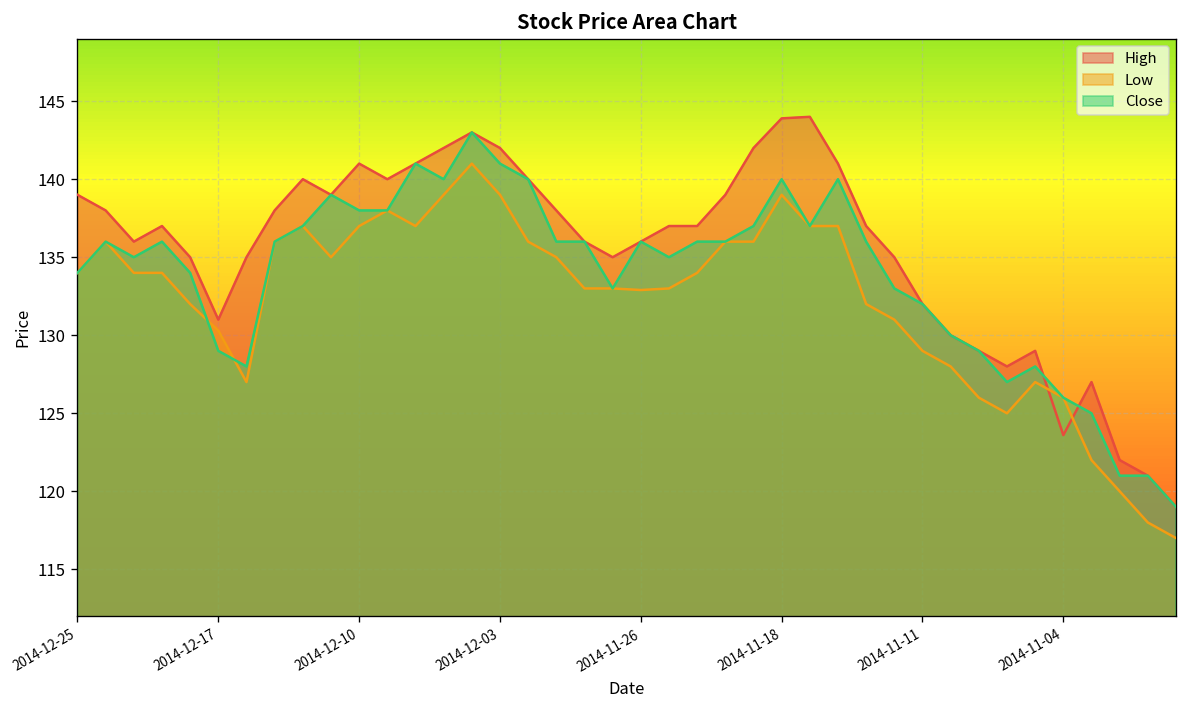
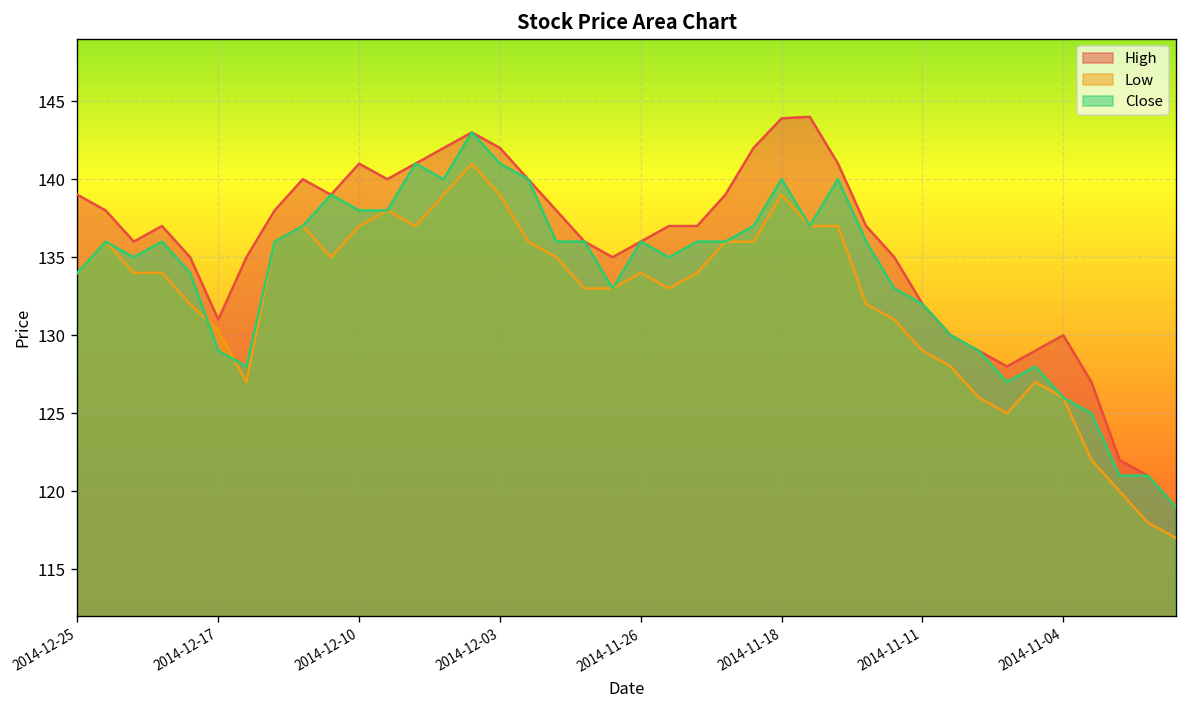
  {
    "High": {
      "2014-12-25": 139.0,
      "2014-12-17": 131.0,
      "2014-12-10": 141.0,
      "2014-12-03": 142.0,
      "2014-11-18": 143.9,
-     "2014-11-04": 123.6
+     "2014-11-04": 130.0
    },
    "Low": {
      "2014-12-17": 130.3,
      "2014-12-10": 137.0,
      "2014-12-03": 139.0,
-     "2014-11-26": 132.9,
+     "2014-11-26": 134.0,
      "2014-11-18": 139.0,
      "2014-11-11": 129.0
    },
    "Close": {
      "2014-12-17": 129.0,
      "2014-12-10": 138.0,
      "2014-12-03": 141.0,
      "2014-11-18": 140.0
    }
  }
